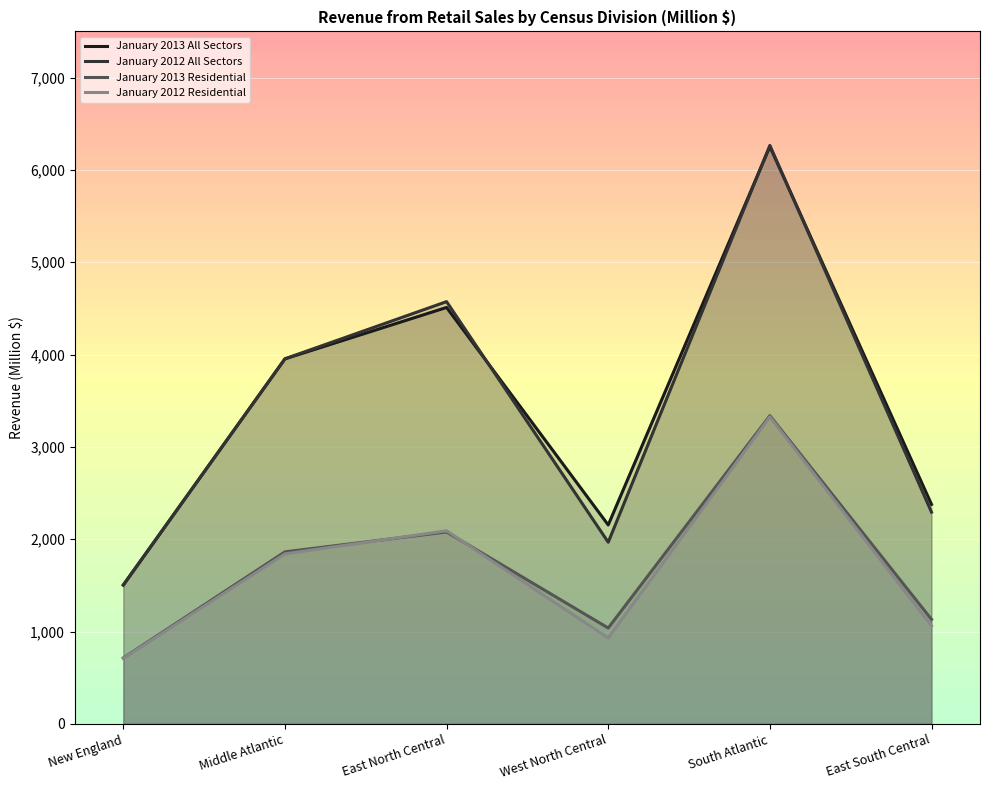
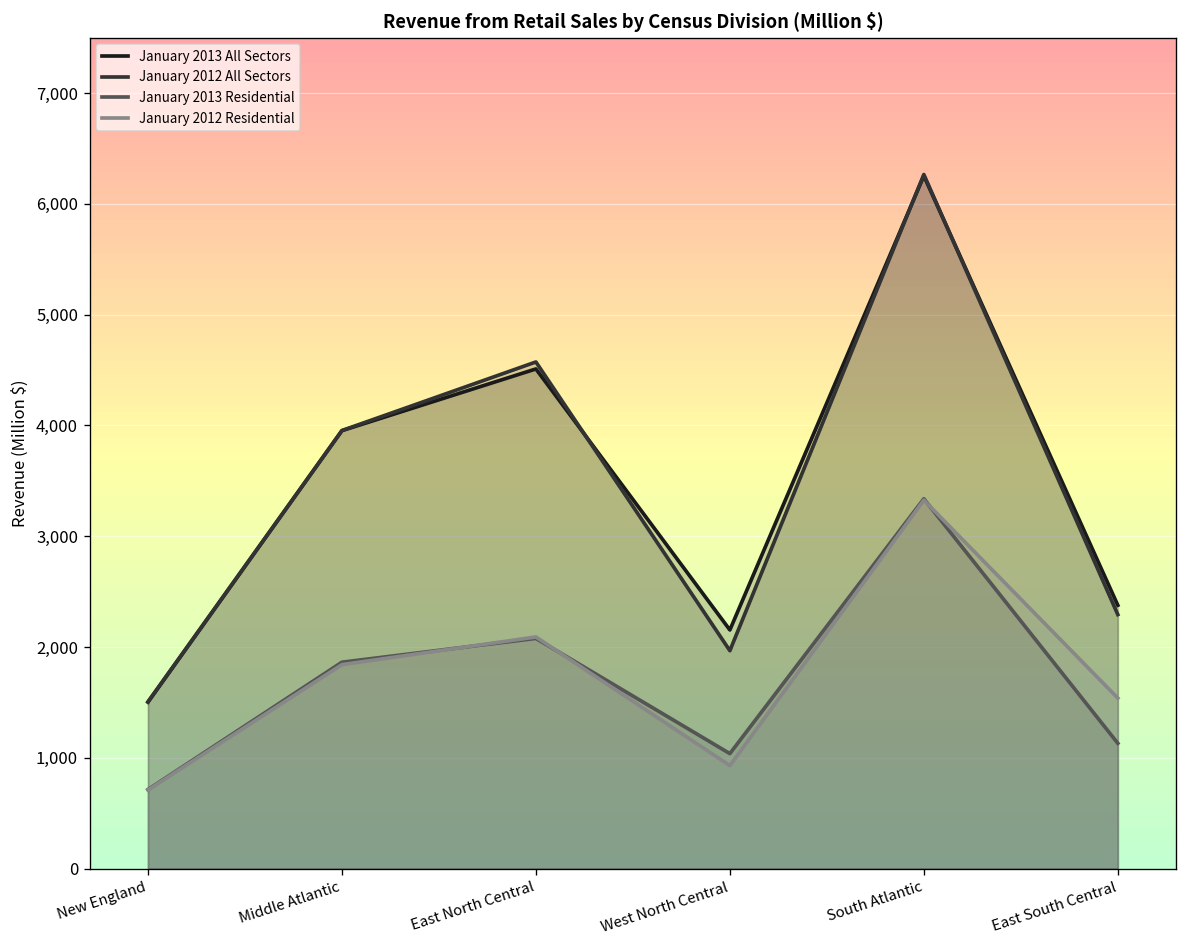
  {
    "January 2012 Residential": {
      "West North Central": "900",
-     "East South Central": "1,100"
+     "East South Central": "1,500"
    }
  }
